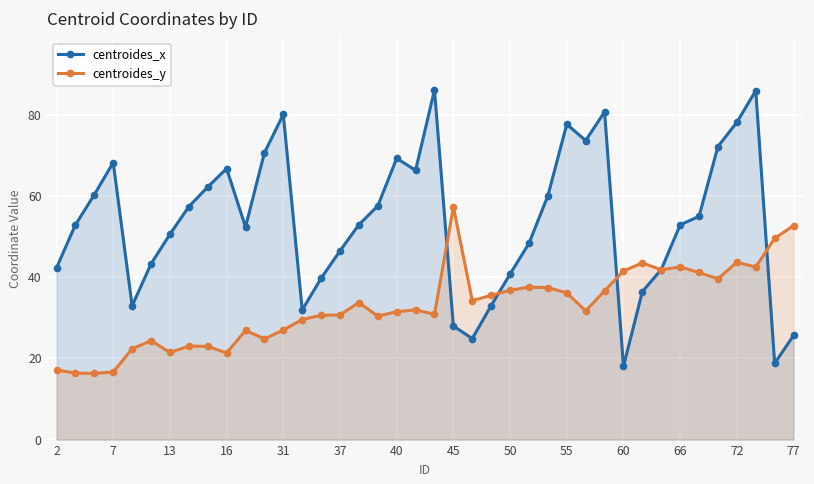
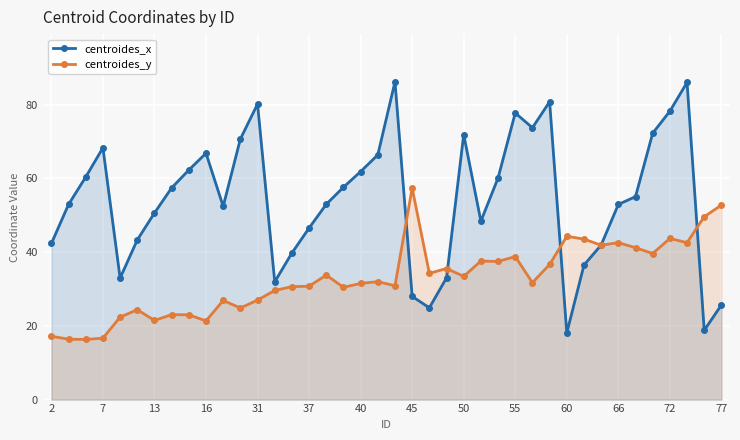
  {
    "centroides_x": {
-     "40": 69,
+     "40": 62,
      "45": 28,
-     "50": 41,
+     "50": 72,
      "55": 78,
      "60": 18,
      "66": 53,
      "72": 78,
      "77": 26
    },
    "centroides_y": {
      "40": 32,
      "45": 57,
-     "50": 37,
-     "55": 36,
-     "60": 42,
+     "50": 33,
+     "55": 39,
+     "60": 44,
      "66": 43,
      "72": 44,
      "77": 53
    }
  }
